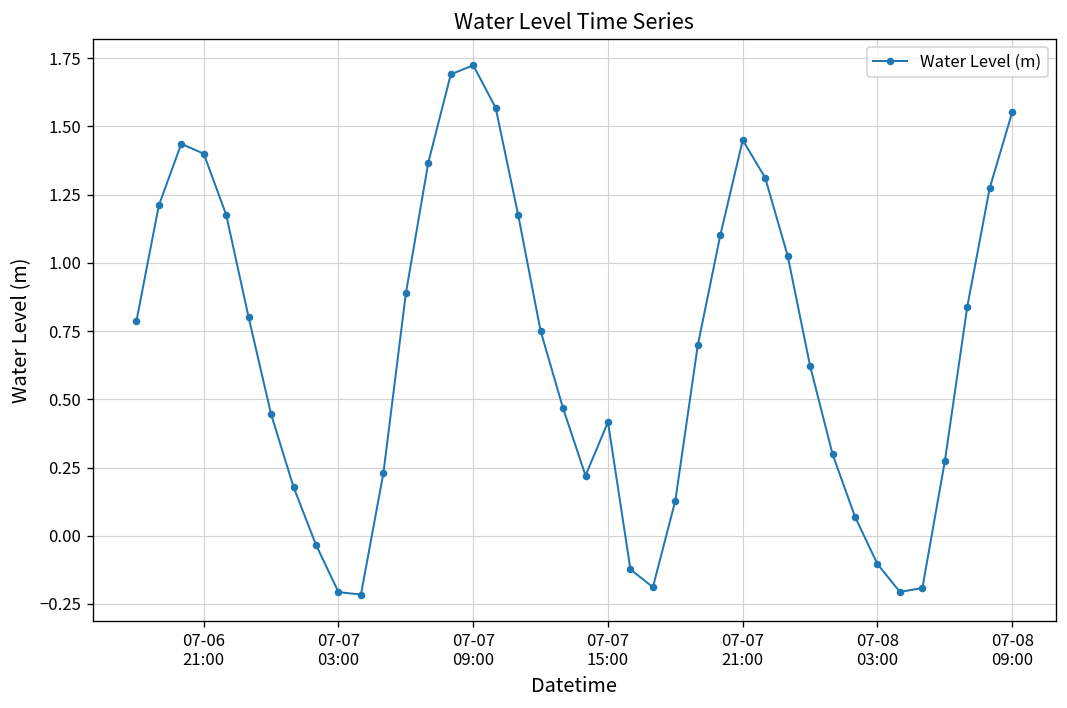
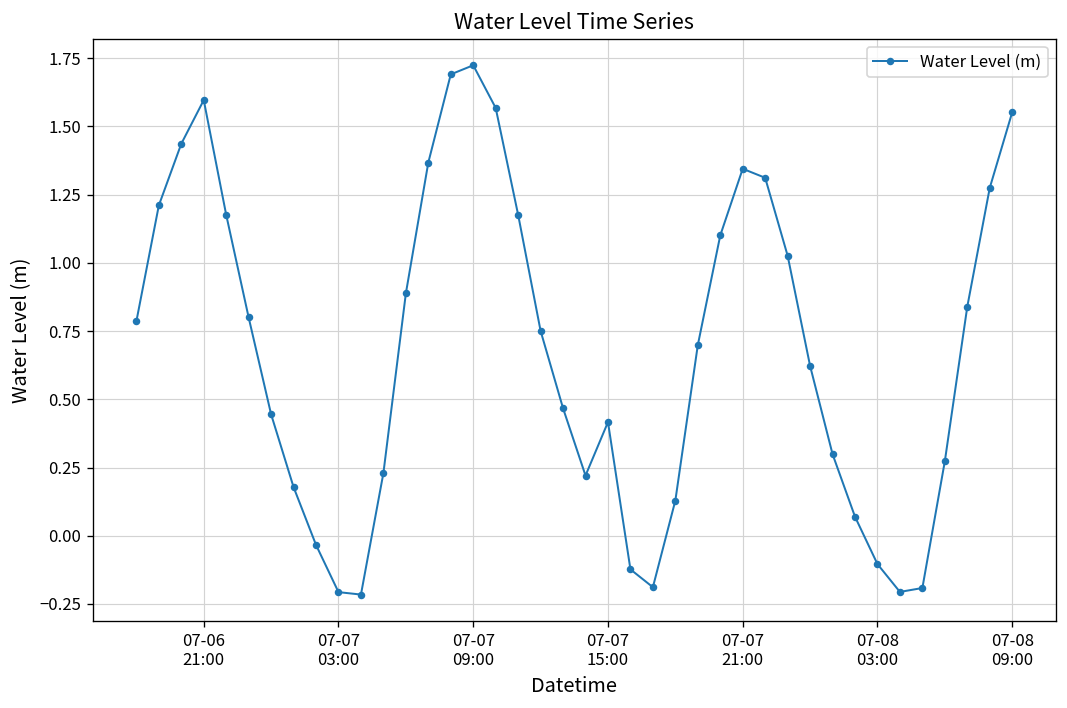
  {
-   "07-06 21:00": 1.40,
+   "07-06 21:00": 1.60,
    "07-07 03:00": -0.21,
    "07-07 09:00": 1.72,
    "07-07 15:00": 0.42,
-   "07-07 21:00": 1.45,
+   "07-07 21:00": 1.34,
    "07-08 03:00": -0.10,
    "07-08 09:00": 1.55
  }
